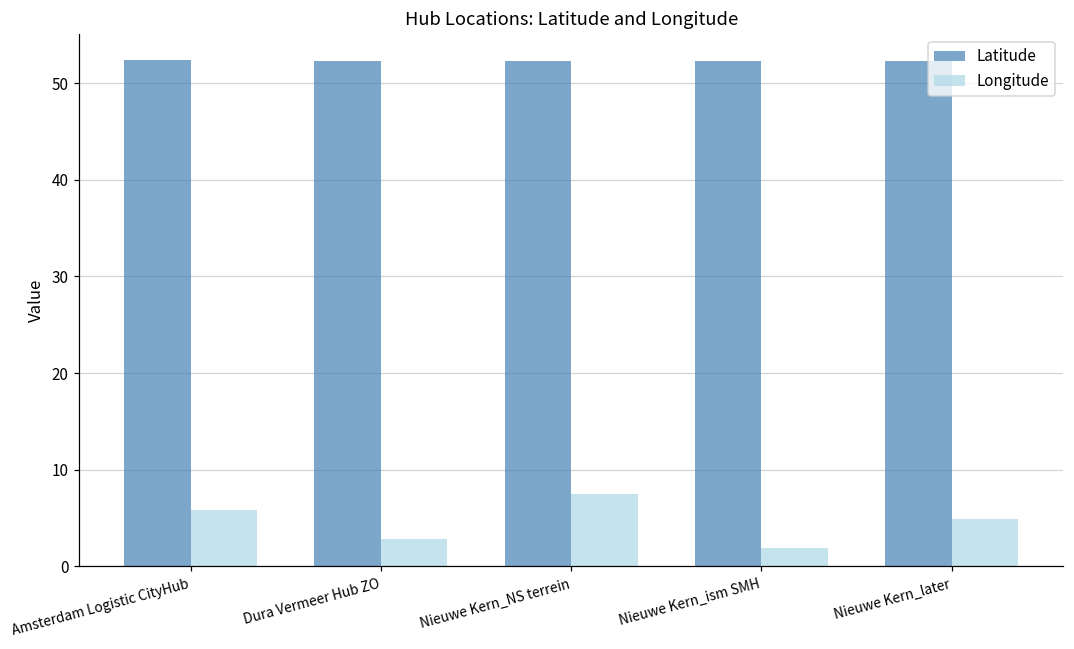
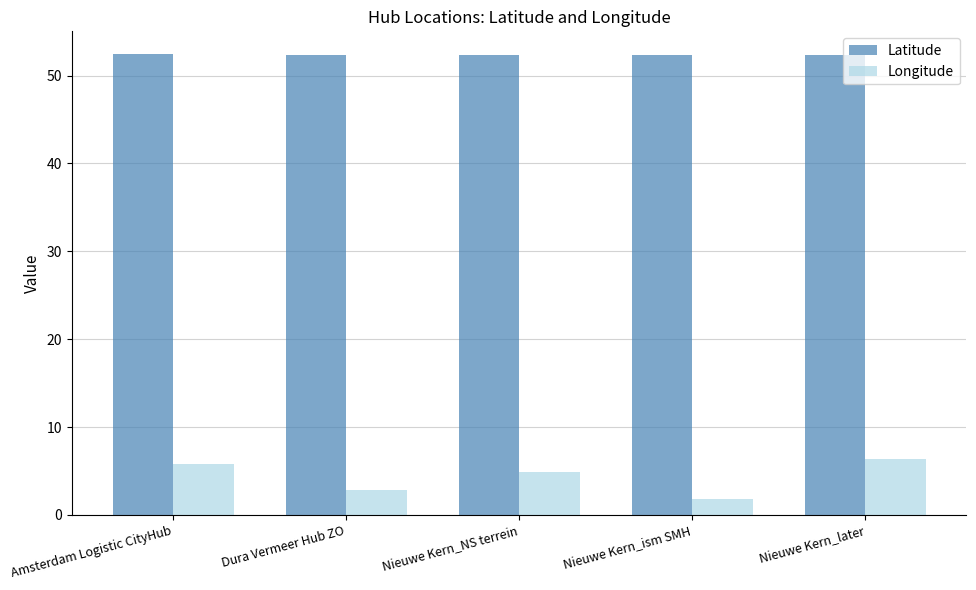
  {
    "Latitude": {
      "Amsterdam Logistic CityHub": 52,
      "Dura Vermeer Hub ZO": 52,
      "Nieuwe Kern_NS terrein": 52,
      "Nieuwe Kern_ism SMH": 52,
      "Nieuwe Kern_later": 52
    },
    "Longitude": {
      "Amsterdam Logistic CityHub": 6,
      "Dura Vermeer Hub ZO": 3,
-     "Nieuwe Kern_NS terrein": 8,
+     "Nieuwe Kern_NS terrein": 5,
      "Nieuwe Kern_ism SMH": 2,
-     "Nieuwe Kern_later": 5
+     "Nieuwe Kern_later": 6
    }
  }
